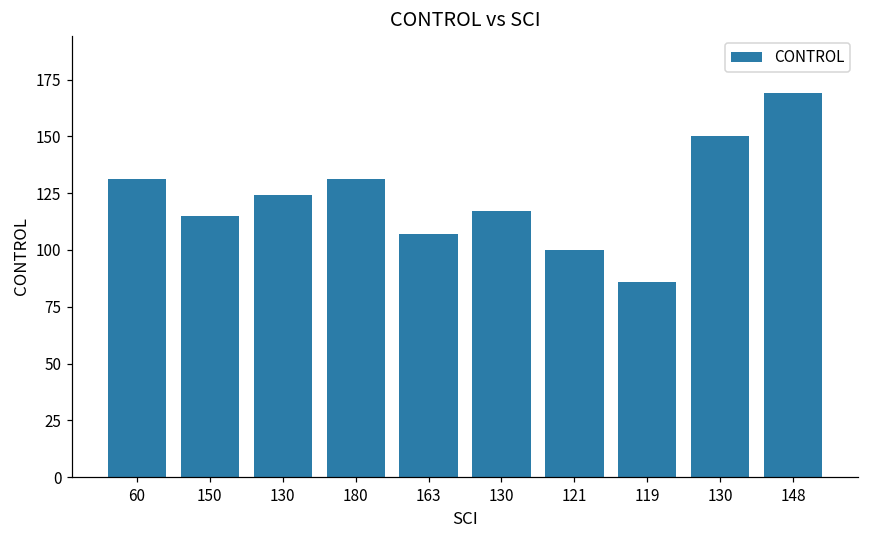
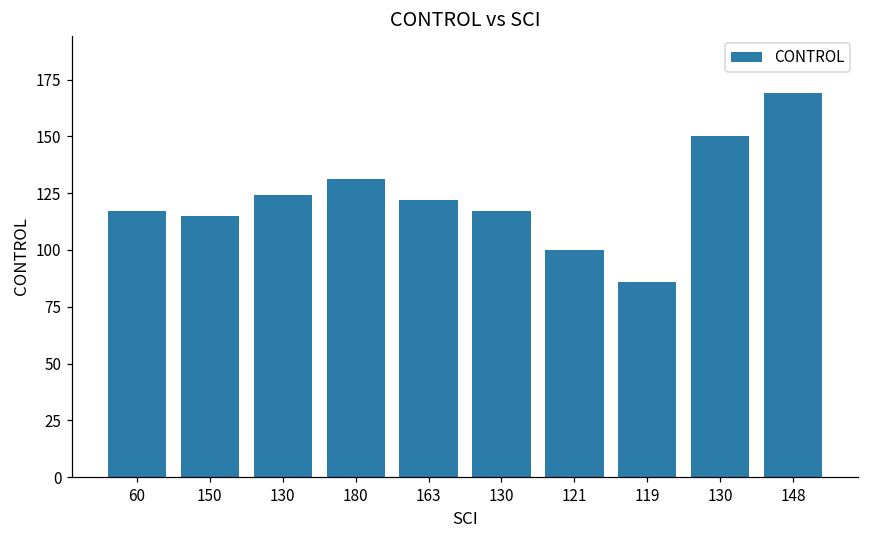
  {
-   "60": 131,
+   "60": 117,
    "150": 115,
    "180": 131,
-   "163": 107,
+   "163": 122,
    "121": 100,
    "119": 86,
    "148": 169
  }
